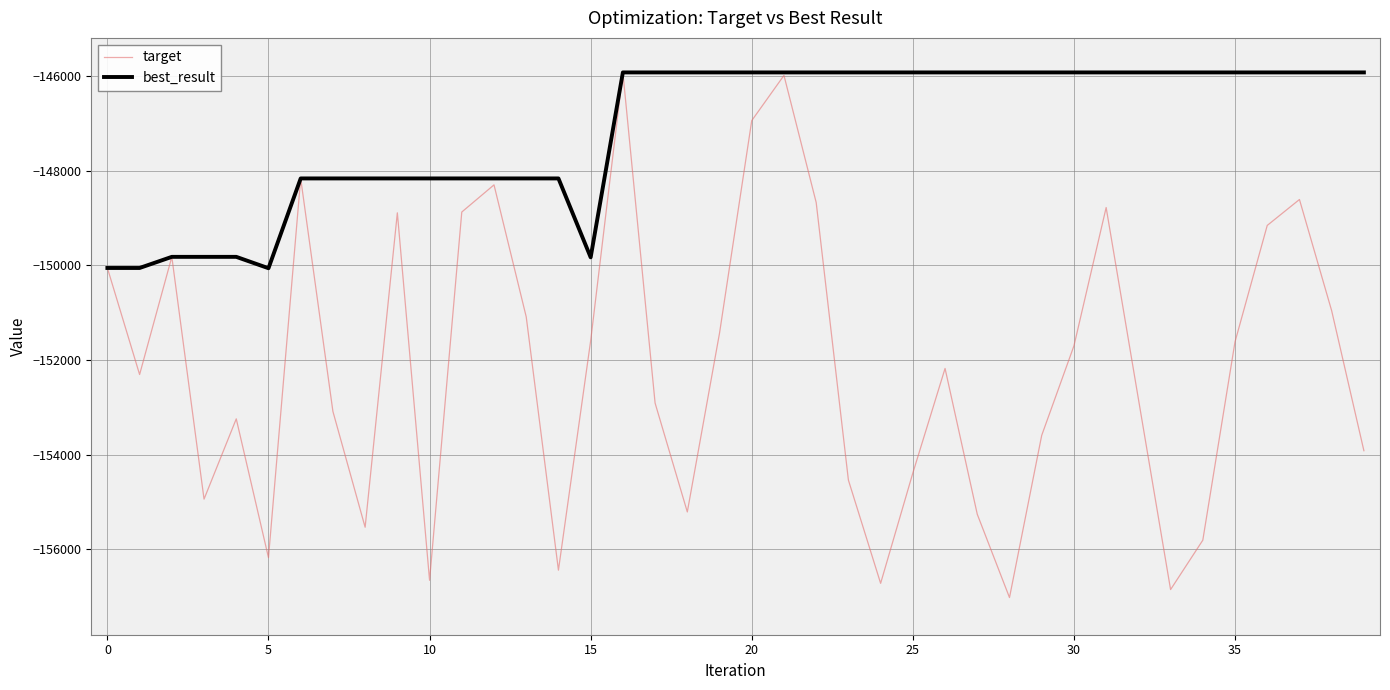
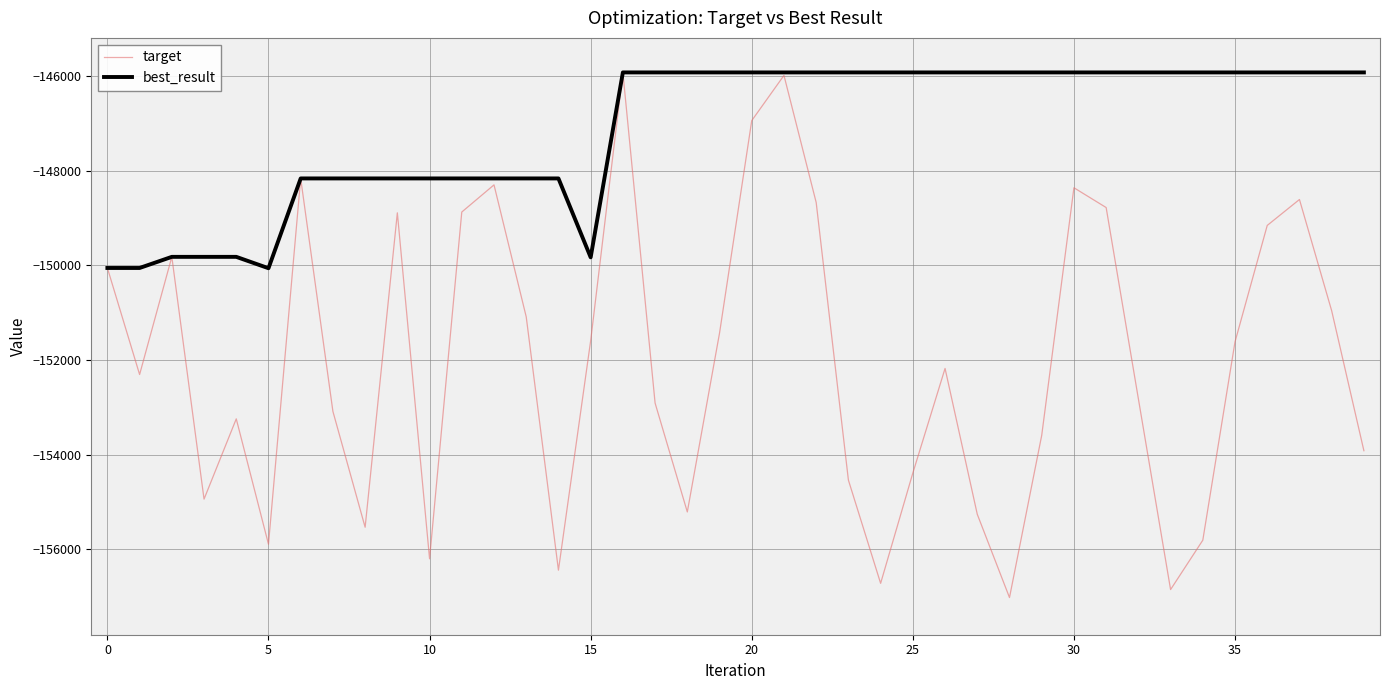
  {
    "target": {
-     "5": -156200,
-     "10": -156700,
+     "5": -155900,
+     "10": -156200,
      "15": -151600,
      "20": -146900,
      "25": -154400,
-     "30": -151700,
+     "30": -148400,
      "35": -151600
    },
    "best_result": {
      "5": -150100,
      "10": -148200,
      "15": -149800,
      "20": -145900,
      "25": -145900,
      "30": -145900,
      "35": -145900
    }
  }
